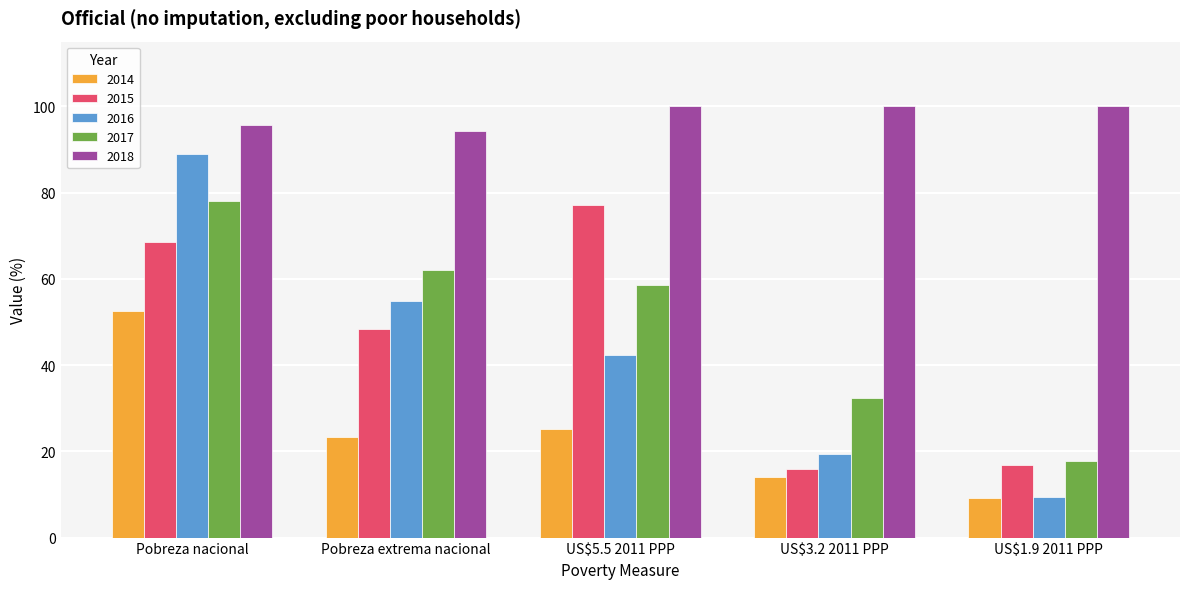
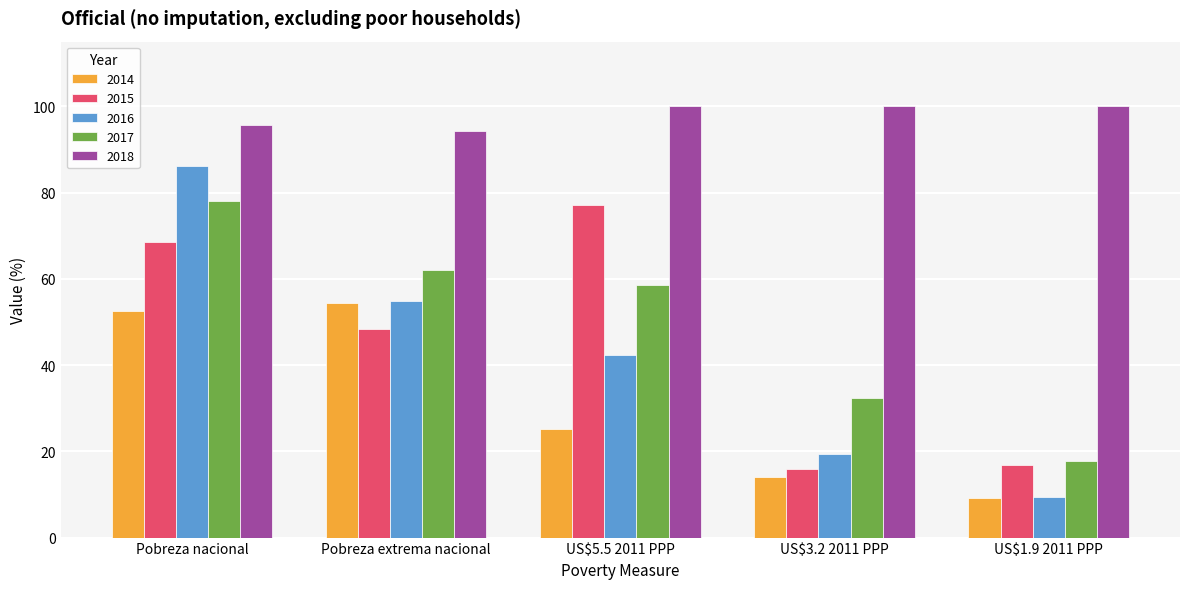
  {
    "2014": {
      "Pobreza nacional": 53,
-     "Pobreza extrema nacional": 23,
+     "Pobreza extrema nacional": 54,
      "US$5.5 2011 PPP": 25,
      "US$3.2 2011 PPP": 14,
      "US$1.9 2011 PPP": 9
    },
    "2015": {
      "Pobreza nacional": 68,
      "Pobreza extrema nacional": 48,
      "US$5.5 2011 PPP": 77,
      "US$3.2 2011 PPP": 16,
      "US$1.9 2011 PPP": 17
    },
    "2016": {
-     "Pobreza nacional": 89,
+     "Pobreza nacional": 86,
      "Pobreza extrema nacional": 55,
      "US$5.5 2011 PPP": 42,
      "US$3.2 2011 PPP": 19,
      "US$1.9 2011 PPP": 9
    },
    "2017": {
      "Pobreza nacional": 78,
      "Pobreza extrema nacional": 62,
      "US$5.5 2011 PPP": 59,
      "US$3.2 2011 PPP": 32,
      "US$1.9 2011 PPP": 18
    },
    "2018": {
      "Pobreza nacional": 96,
      "Pobreza extrema nacional": 94,
      "US$5.5 2011 PPP": 100,
      "US$3.2 2011 PPP": 100,
      "US$1.9 2011 PPP": 100
    }
  }
